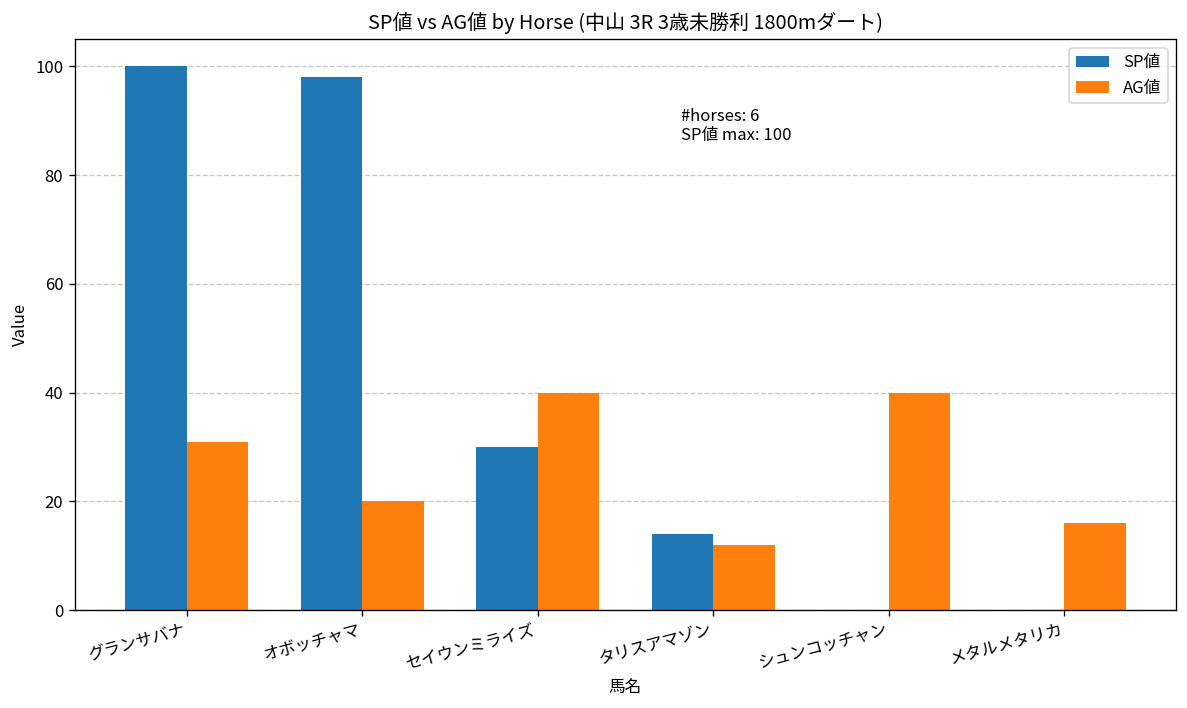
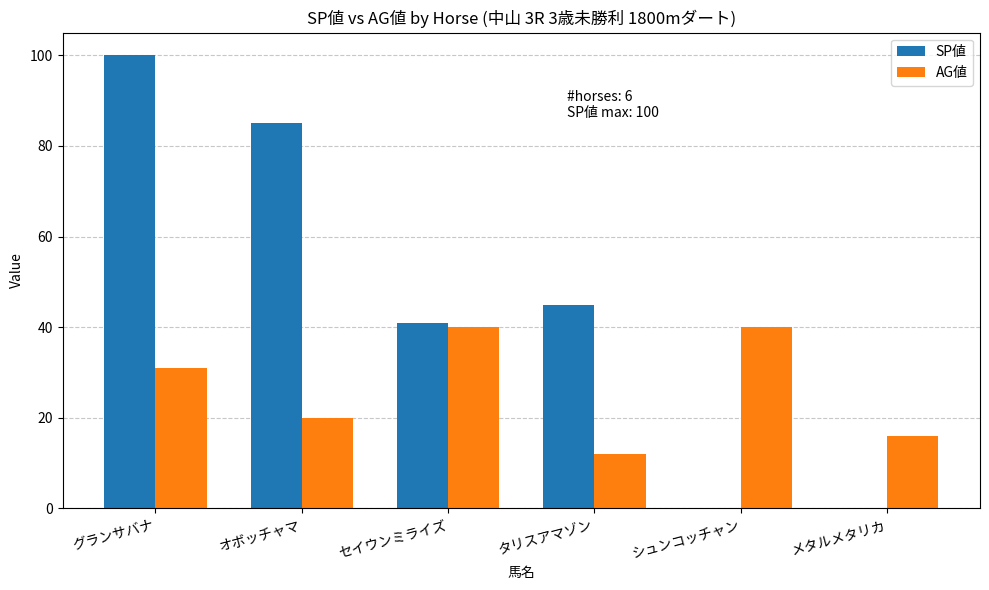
  {
    "SP値": {
      "グランサバナ": 100,
-     "オボッチャマ": 98,
-     "セイウンミライズ": 30,
-     "タリスアマゾン": 14,
+     "オボッチャマ": 85,
+     "セイウンミライズ": 41,
+     "タリスアマゾン": 45,
      "シュンコッチャン": 0,
      "メタルメタリカ": 0
    },
    "AG値": {
      "グランサバナ": 31,
      "オボッチャマ": 20,
      "セイウンミライズ": 40,
      "タリスアマゾン": 12,
      "シュンコッチャン": 40,
      "メタルメタリカ": 16
    }
  }
